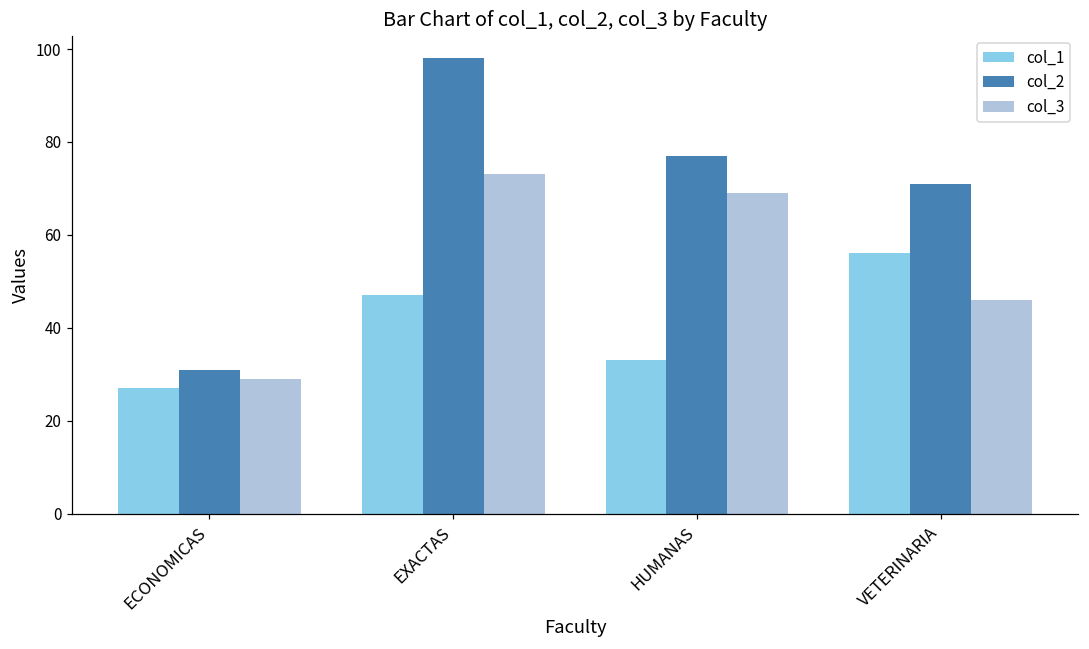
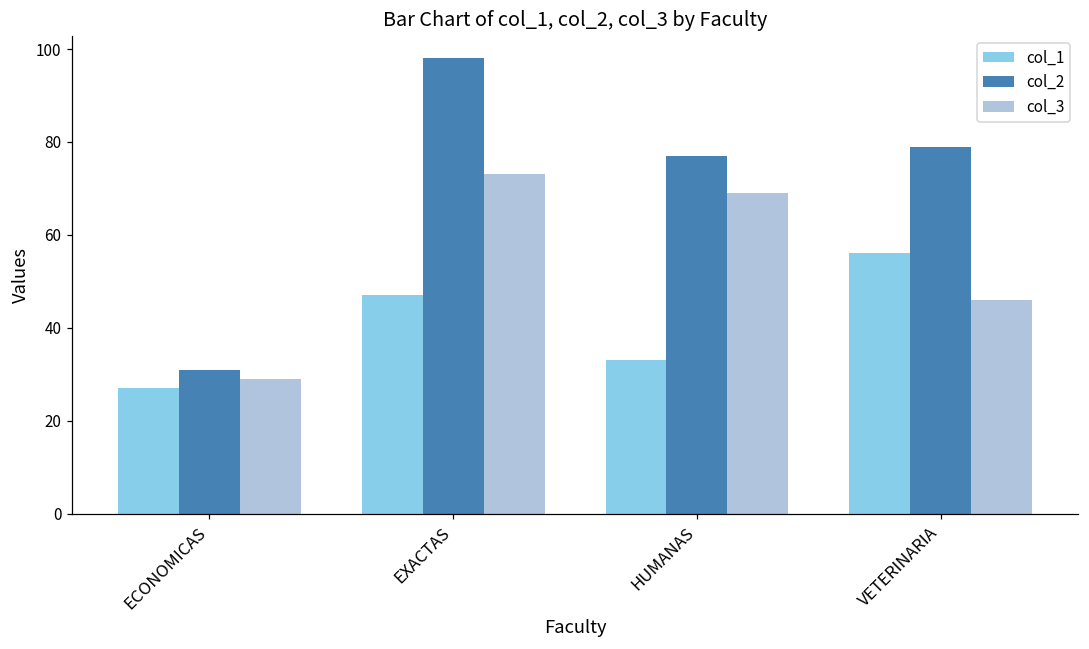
  {
    "col_2": {
      "ECONOMICAS": 31,
      "EXACTAS": 98,
      "HUMANAS": 77,
-     "VETERINARIA": 71
+     "VETERINARIA": 79
    }
  }
